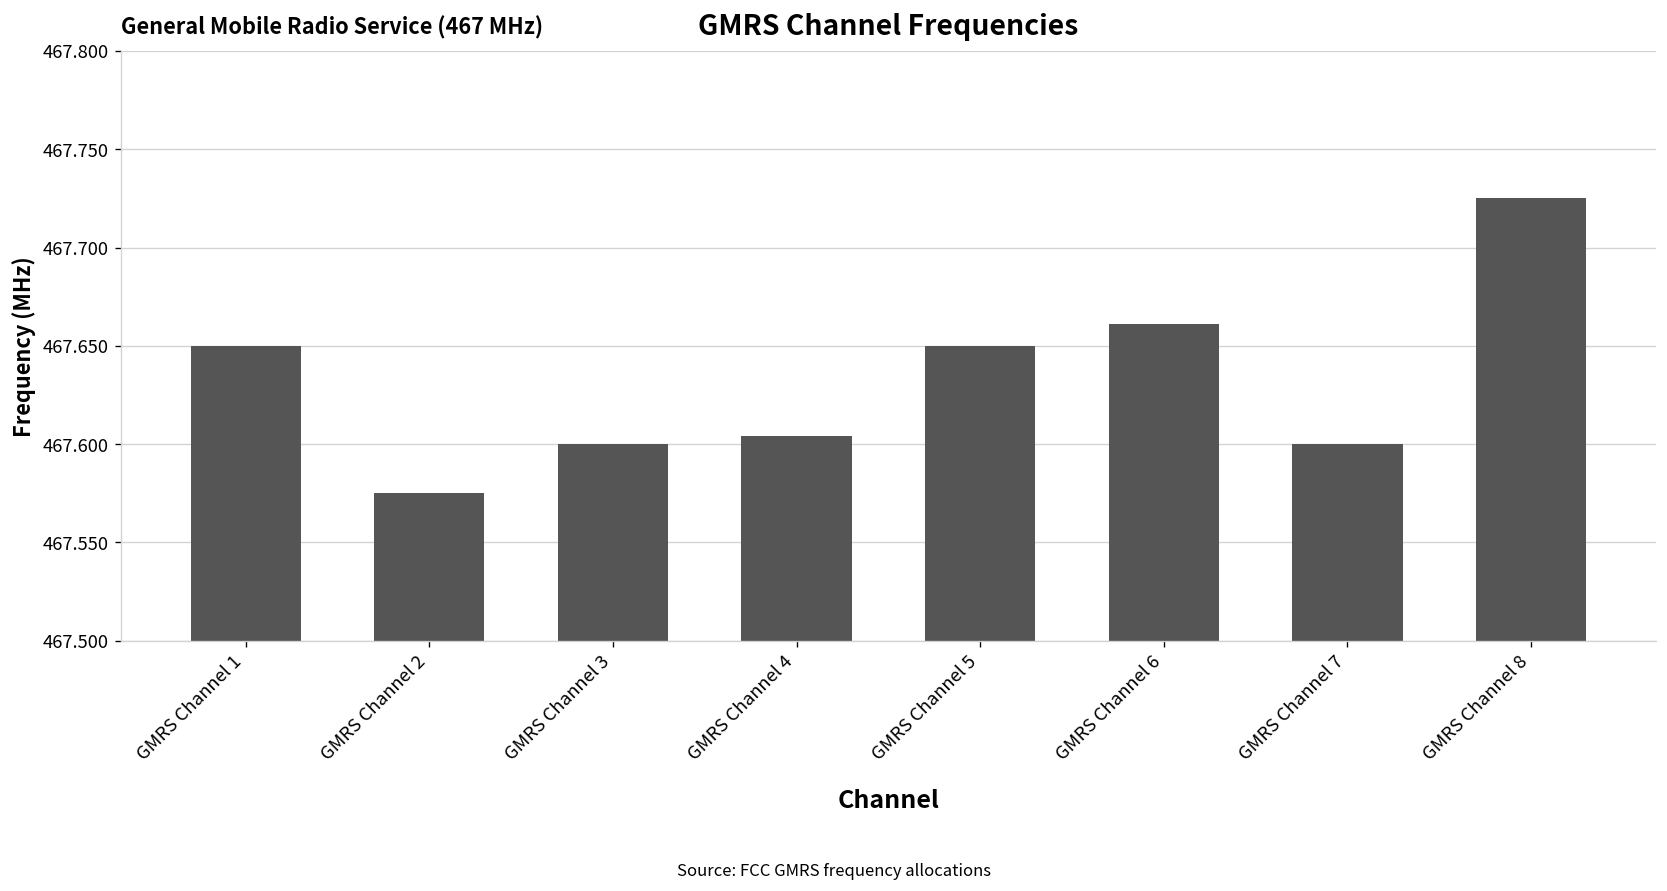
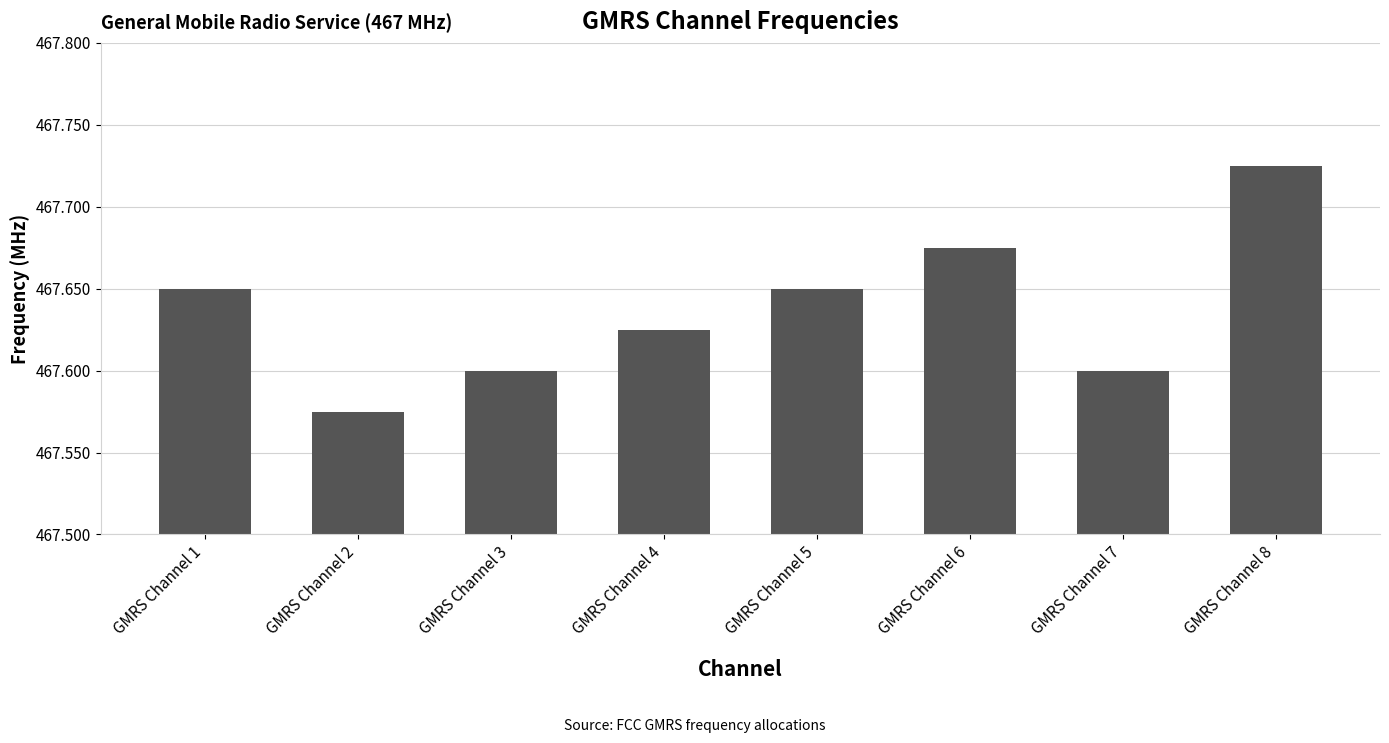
  {
    "GMRS Channel 1": 467.650,
    "GMRS Channel 2": 467.575,
    "GMRS Channel 3": 467.600,
-   "GMRS Channel 4": 467.604,
+   "GMRS Channel 4": 467.625,
    "GMRS Channel 5": 467.650,
-   "GMRS Channel 6": 467.661,
+   "GMRS Channel 6": 467.675,
    "GMRS Channel 7": 467.600,
    "GMRS Channel 8": 467.725
  }
